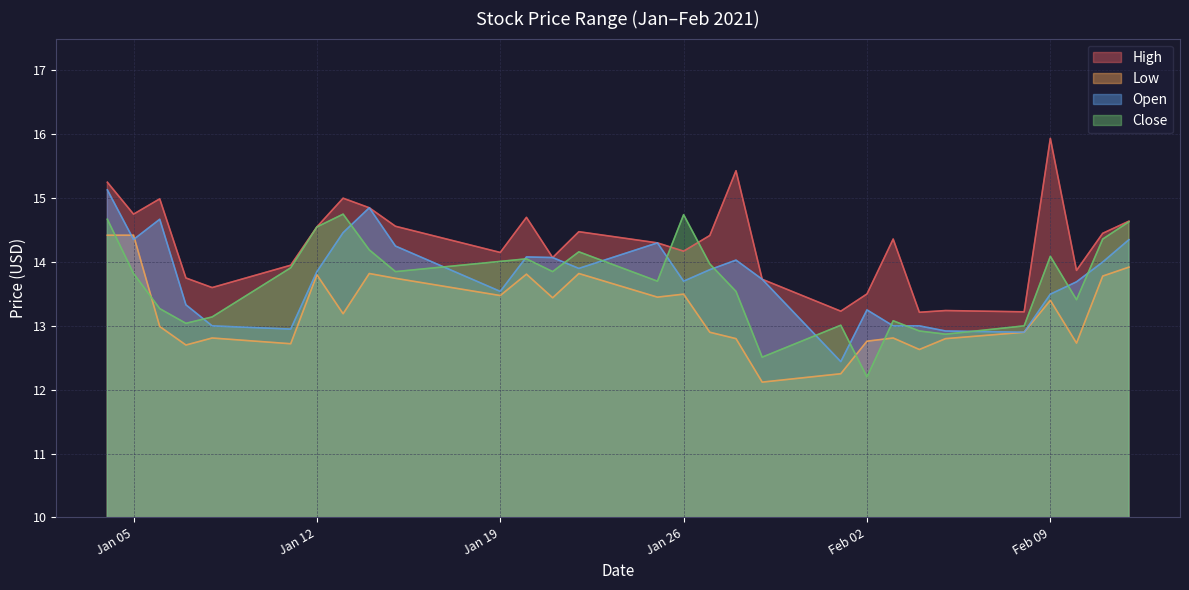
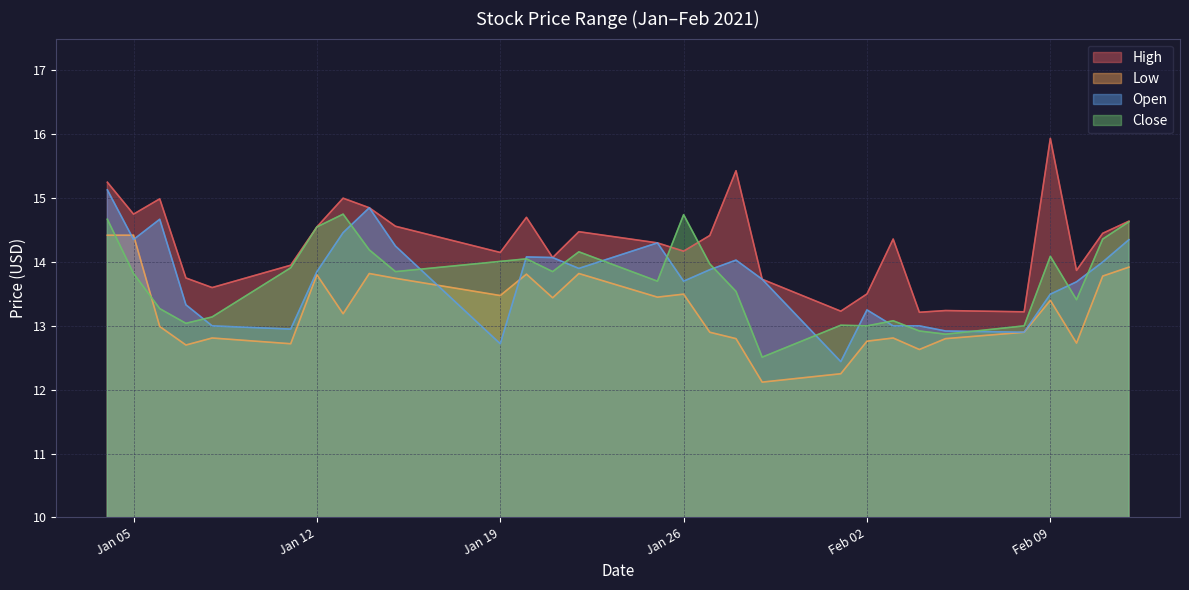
  {
    "Open": {
      "Jan 05": 14.4,
      "Jan 12": 13.9,
-     "Jan 19": 13.5,
+     "Jan 19": 12.7,
      "Jan 26": 13.7,
      "Feb 02": 13.3,
      "Feb 09": 13.5
    },
    "Close": {
      "Jan 05": 13.8,
      "Jan 19": 14.0,
      "Jan 26": 14.7,
-     "Feb 02": 12.2,
+     "Feb 02": 13.0,
      "Feb 09": 14.1
    }
  }
